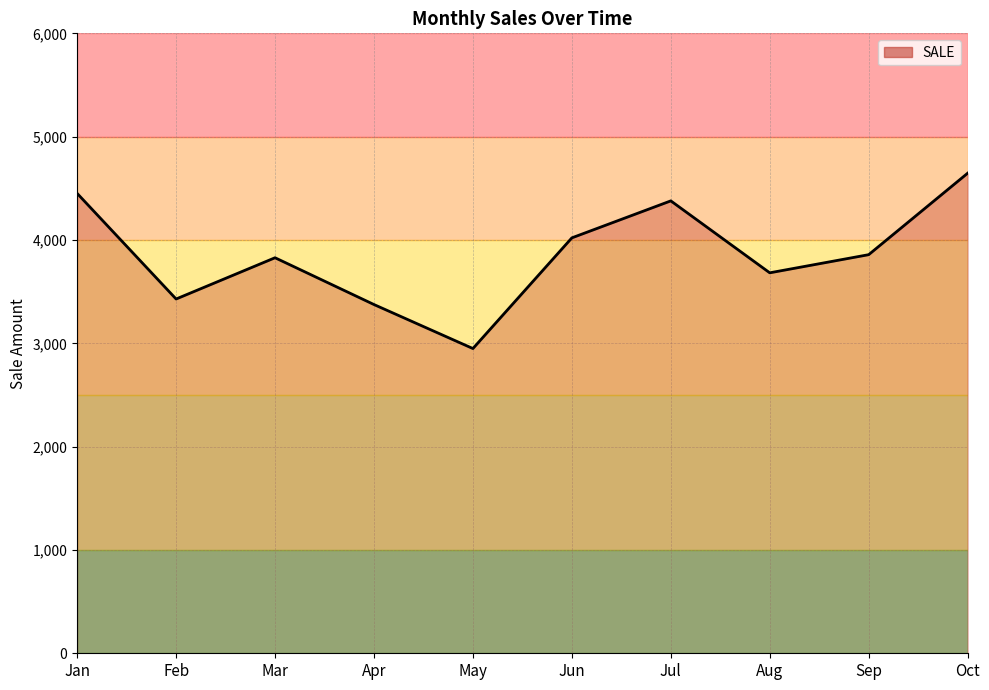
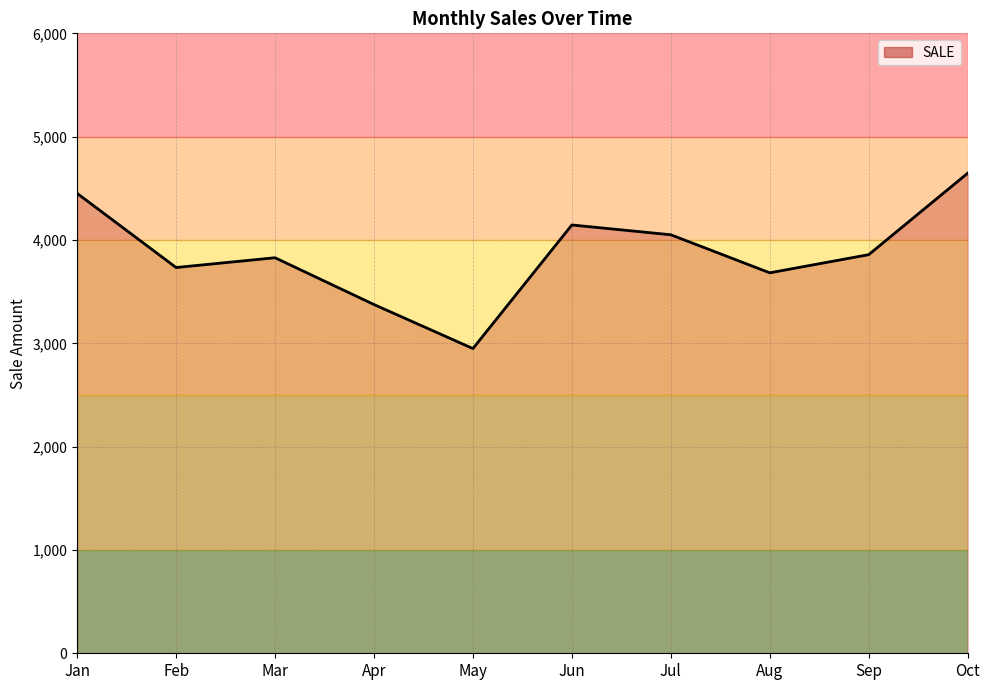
  {
    "Jan": "4,450",
-   "Feb": "3,430",
+   "Feb": "3,730",
    "Mar": "3,830",
    "Apr": "3,380",
    "May": "2,950",
-   "Jun": "4,020",
-   "Jul": "4,380",
+   "Jun": "4,150",
+   "Jul": "4,050",
    "Aug": "3,680",
    "Sep": "3,860",
    "Oct": "4,650"
  }
